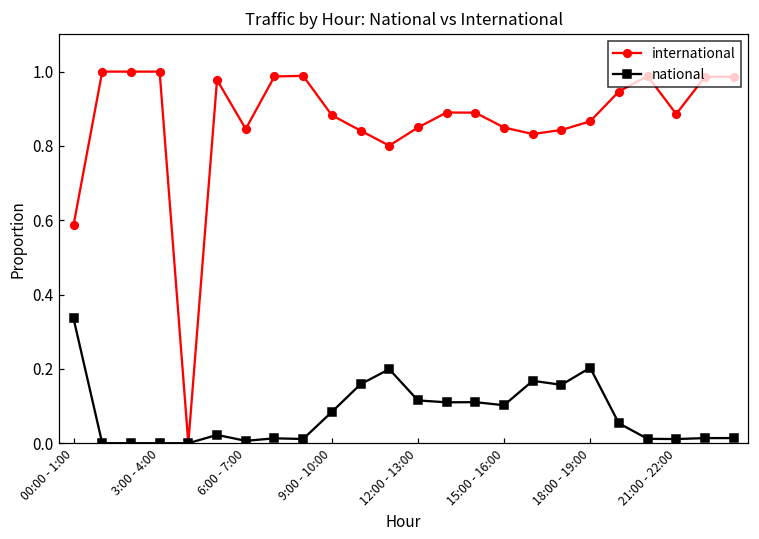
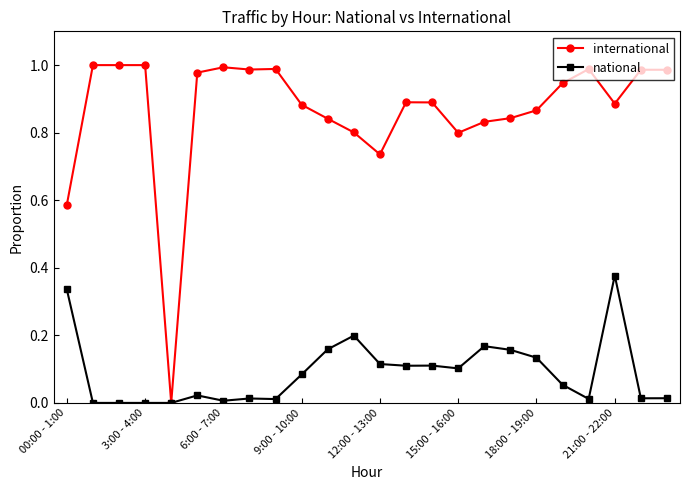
  {
    "international": {
      "00:00 - 1:00": 0.59,
      "3:00 - 4:00": 1.00,
-     "6:00 - 7:00": 0.85,
+     "6:00 - 7:00": 0.99,
      "9:00 - 10:00": 0.88,
-     "12:00 - 13:00": 0.85,
-     "15:00 - 16:00": 0.85,
+     "12:00 - 13:00": 0.74,
+     "15:00 - 16:00": 0.80,
      "18:00 - 19:00": 0.87,
      "21:00 - 22:00": 0.89
    },
    "national": {
      "00:00 - 1:00": 0.34,
      "3:00 - 4:00": 0.00,
      "6:00 - 7:00": 0.01,
      "9:00 - 10:00": 0.08,
      "12:00 - 13:00": 0.12,
      "15:00 - 16:00": 0.10,
-     "18:00 - 19:00": 0.20,
-     "21:00 - 22:00": 0.01
+     "18:00 - 19:00": 0.13,
+     "21:00 - 22:00": 0.38
    }
  }
